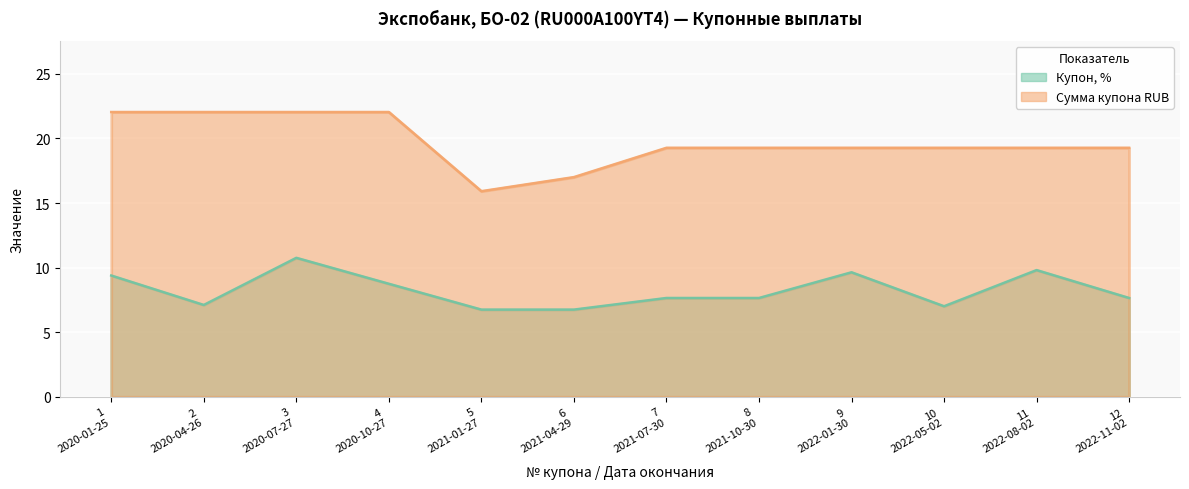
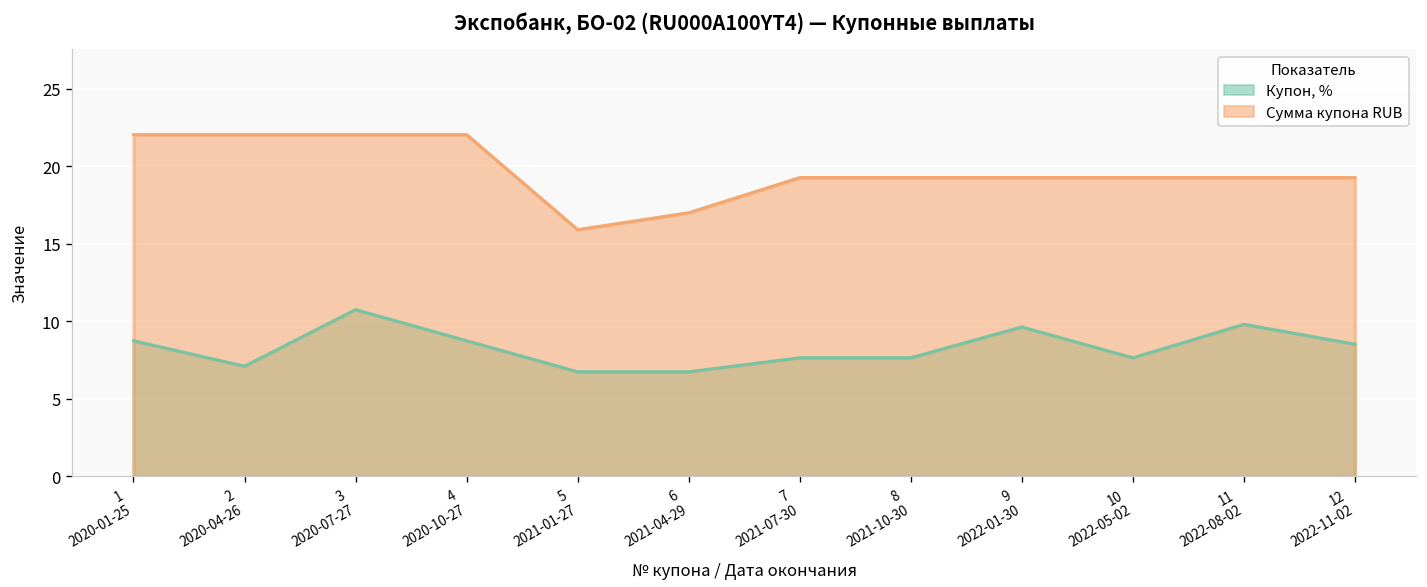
  {
    "Купон, %": {
-     "1 2020-01-25": 9.4,
+     "1 2020-01-25": 8.8,
      "2 2020-04-26": 7.1,
      "3 2020-07-27": 10.8,
      "4 2020-10-27": 8.8,
      "5 2021-01-27": 6.8,
      "6 2021-04-29": 6.8,
      "7 2021-07-30": 7.7,
      "8 2021-10-30": 7.7,
      "9 2022-01-30": 9.6,
-     "10 2022-05-02": 7.0,
+     "10 2022-05-02": 7.7,
      "11 2022-08-02": 9.8,
-     "12 2022-11-02": 7.7
+     "12 2022-11-02": 8.5
    },
    "Сумма купона RUB": {
      "1 2020-01-25": 22.1,
      "2 2020-04-26": 22.1,
      "3 2020-07-27": 22.1,
      "4 2020-10-27": 22.1,
      "5 2021-01-27": 15.9,
      "6 2021-04-29": 17.0,
      "7 2021-07-30": 19.3,
      "8 2021-10-30": 19.3,
      "9 2022-01-30": 19.3,
      "10 2022-05-02": 19.3,
      "11 2022-08-02": 19.3,
      "12 2022-11-02": 19.3
    }
  }
